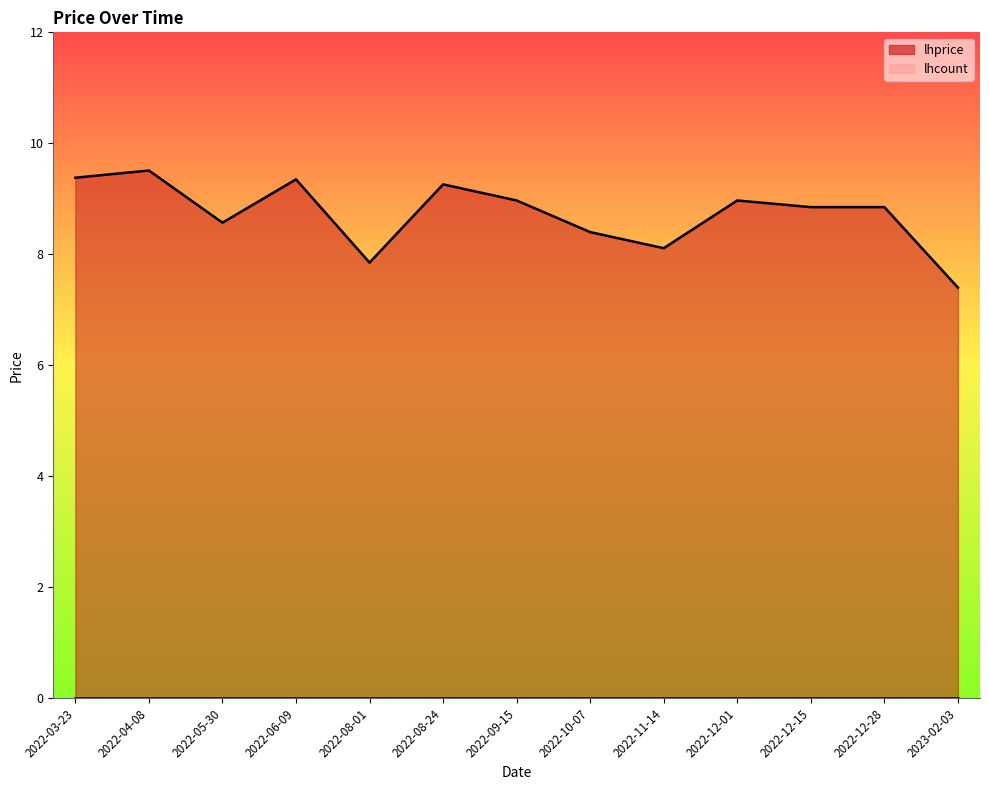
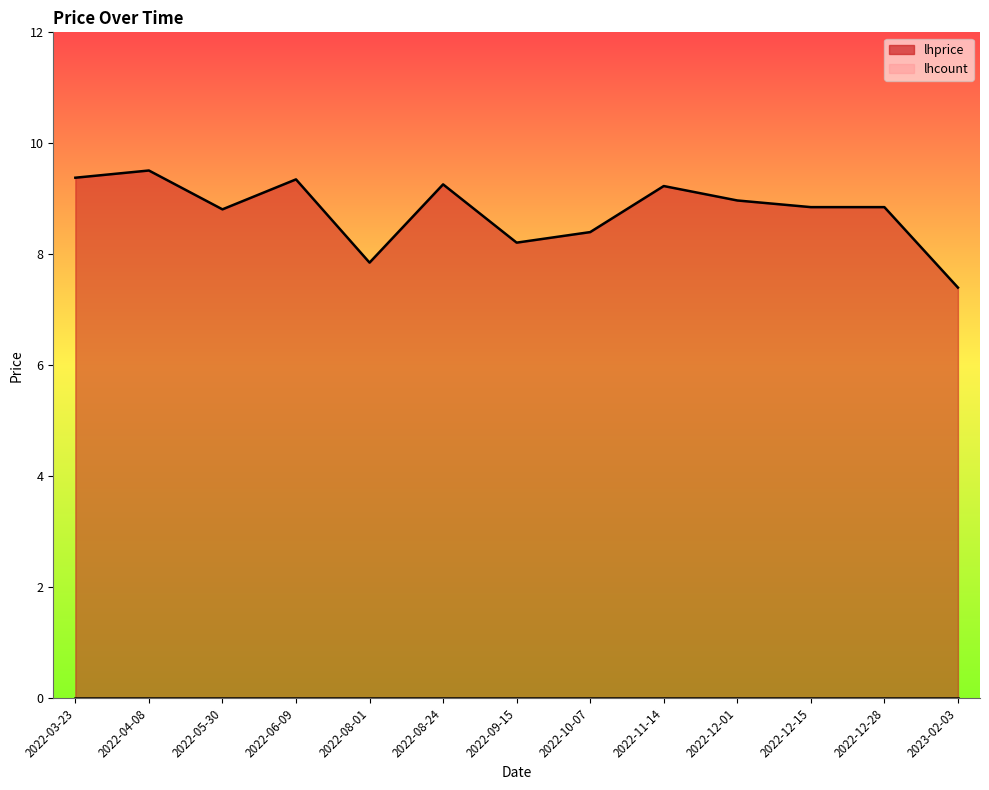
  {
    "lhprice": {
      "2022-03-23": 9.4,
      "2022-04-08": 9.5,
-     "2022-05-30": 8.6,
+     "2022-05-30": 8.8,
      "2022-06-09": 9.4,
      "2022-08-01": 7.9,
      "2022-08-24": 9.3,
-     "2022-09-15": 9.0,
+     "2022-09-15": 8.2,
      "2022-10-07": 8.4,
-     "2022-11-14": 8.1,
+     "2022-11-14": 9.2,
      "2022-12-01": 9.0,
      "2022-12-15": 8.9,
      "2022-12-28": 8.9,
      "2023-02-03": 7.4
    },
    "lhcount": {
      "2022-03-23": 0.0,
      "2022-04-08": 0.0,
      "2022-05-30": 0.0,
      "2022-06-09": 0.0,
      "2022-08-01": 0.0,
      "2022-08-24": 0.0,
      "2022-09-15": 0.0,
      "2022-10-07": 0.0,
      "2022-11-14": 0.0,
      "2022-12-01": 0.0,
      "2022-12-15": 0.0,
      "2022-12-28": 0.0,
      "2023-02-03": 0.0
    }
  }
